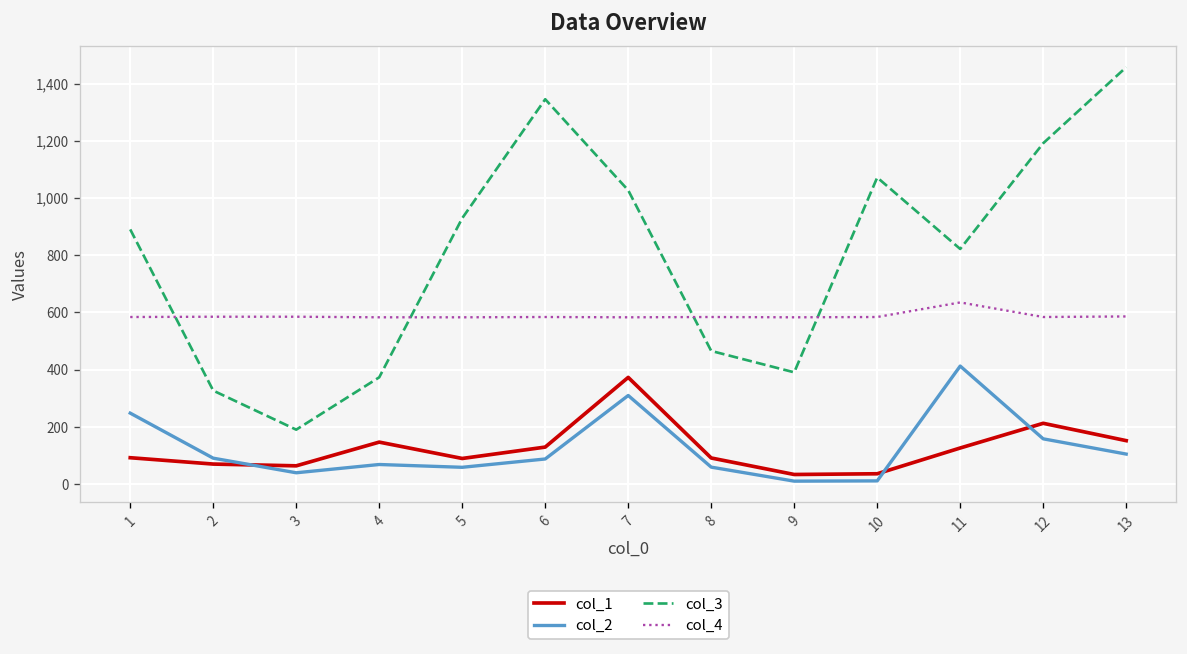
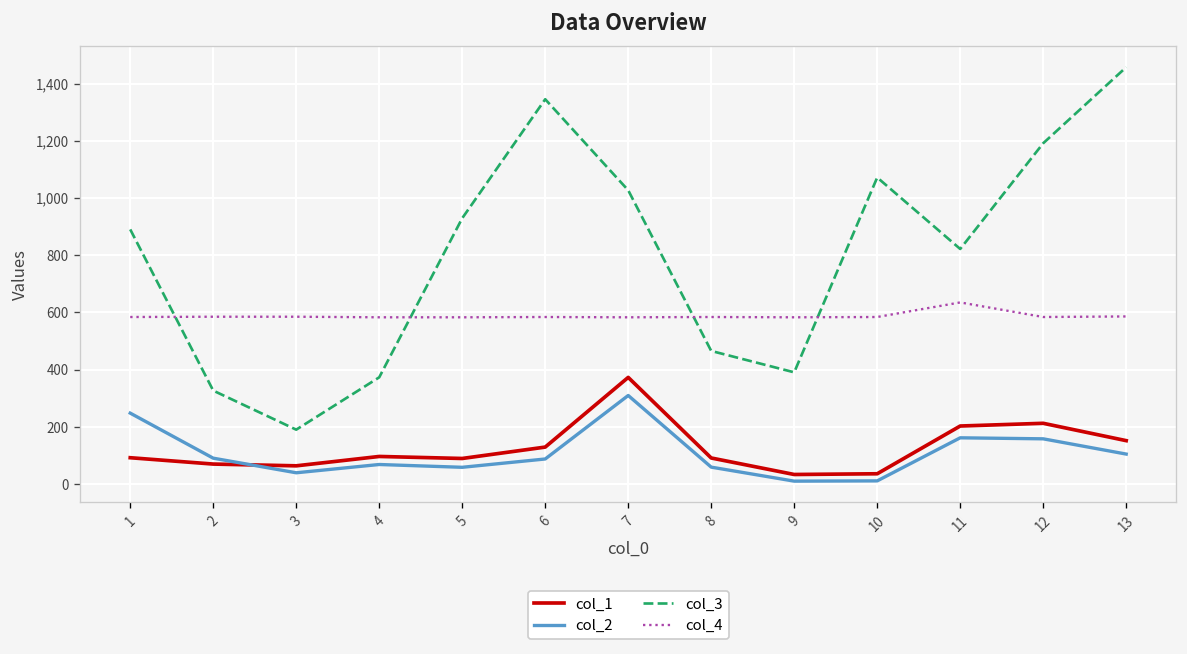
  {
    "col_1": {
      "1": "90",
      "2": "70",
      "3": "60",
-     "4": "150",
+     "4": "100",
      "5": "90",
      "6": "130",
      "7": "370",
      "8": "90",
      "9": "30",
      "10": "40",
-     "11": "130",
+     "11": "200",
      "12": "210",
      "13": "150"
    },
    "col_2": {
      "1": "250",
      "2": "90",
      "3": "40",
      "4": "70",
      "5": "60",
      "6": "90",
      "7": "310",
      "8": "60",
      "9": "10",
      "10": "10",
-     "11": "410",
+     "11": "160",
      "12": "160",
      "13": "100"
    },
    "col_3": {
      "1": "890",
      "2": "330",
      "3": "190",
      "4": "370",
      "5": "930",
      "6": "1,350",
      "7": "1,030",
      "8": "470",
      "9": "390",
      "10": "1,070",
      "11": "820",
      "12": "1,190",
      "13": "1,460"
    },
    "col_4": {
      "1": "580",
      "2": "590",
      "3": "590",
      "4": "580",
      "5": "580",
      "6": "580",
      "7": "580",
      "8": "580",
      "9": "580",
      "10": "580",
      "11": "640",
      "12": "580",
      "13": "590"
    }
  }
